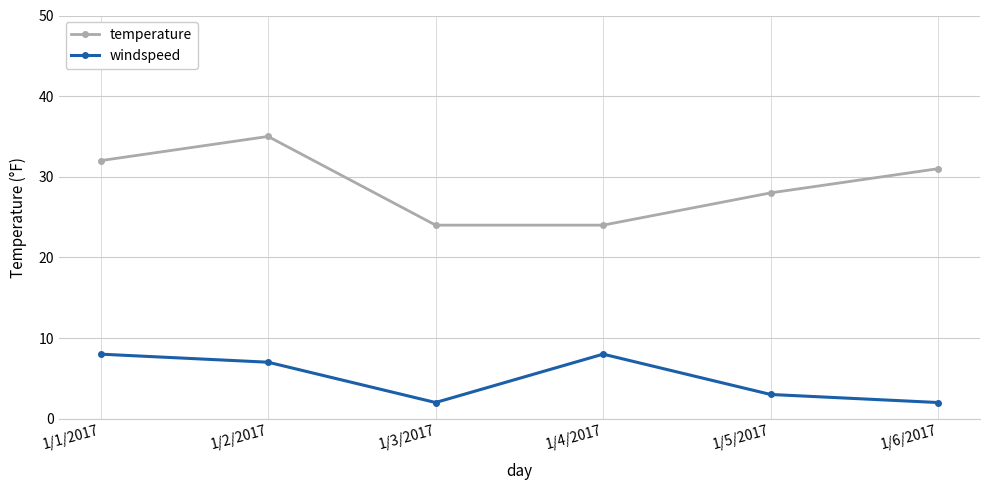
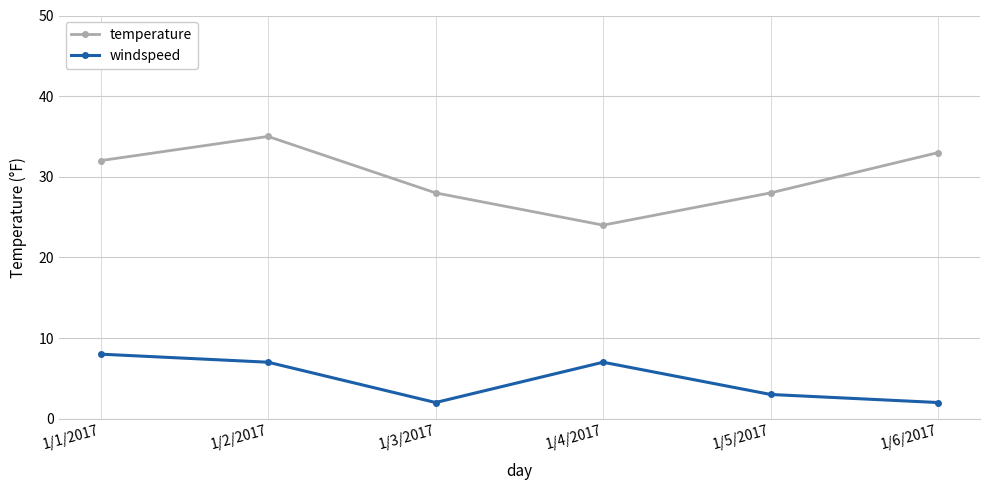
  {
    "temperature": {
      "1/1/2017": 32,
      "1/2/2017": 35,
-     "1/3/2017": 24,
+     "1/3/2017": 28,
      "1/4/2017": 24,
      "1/5/2017": 28,
-     "1/6/2017": 31
+     "1/6/2017": 33
    },
    "windspeed": {
      "1/1/2017": 8,
      "1/2/2017": 7,
      "1/3/2017": 2,
-     "1/4/2017": 8,
+     "1/4/2017": 7,
      "1/5/2017": 3,
      "1/6/2017": 2
    }
  }
